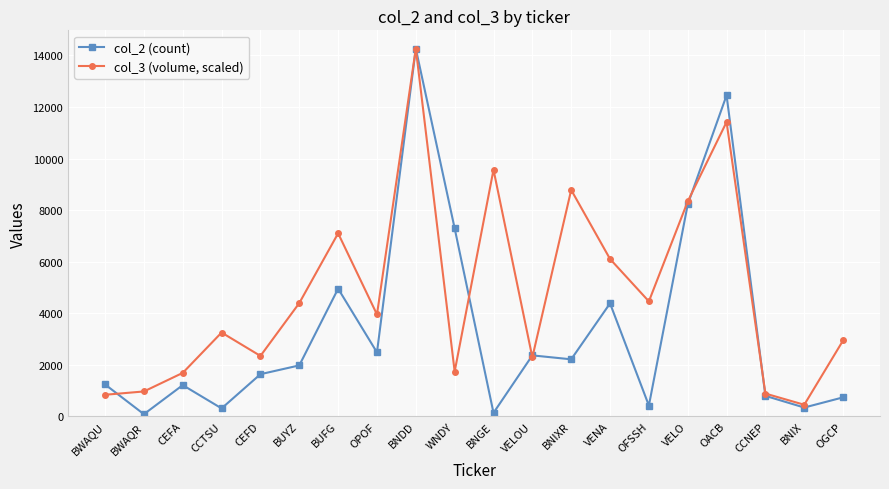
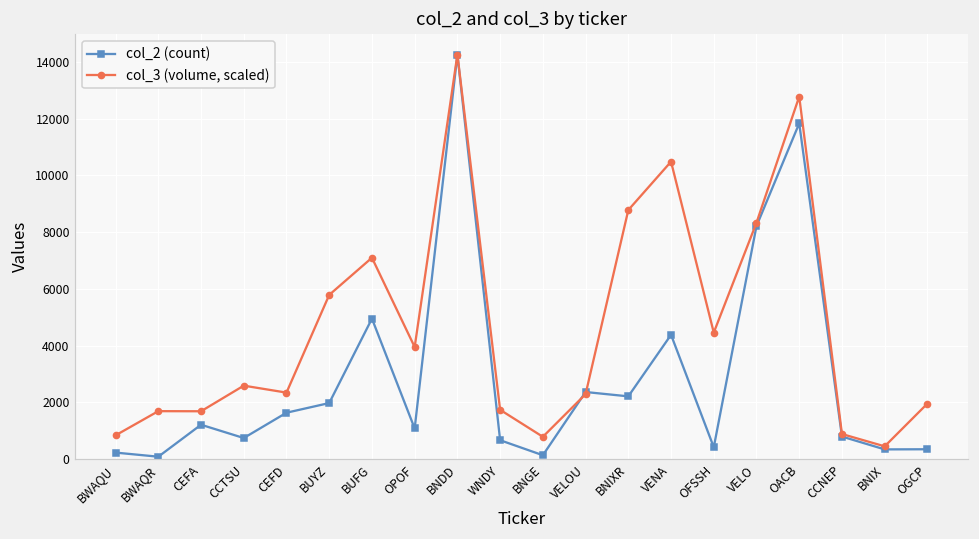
  {
    "col_2 (count)": {
-     "BWAQU": 1200,
+     "BWAQU": 200,
      "BWAQR": 100,
      "CEFA": 1200,
-     "CCTSU": 300,
+     "CCTSU": 700,
      "CEFD": 1600,
      "BUYZ": 2000,
      "BUFG": 4900,
-     "OPOF": 2500,
-     "WNDY": 7300,
+     "OPOF": 1100,
+     "WNDY": 700,
      "BNGE": 100,
      "BNIXR": 2200,
      "VENA": 4400,
      "OFSSH": 400,
      "VELO": 8200,
-     "OACB": 12500,
+     "OACB": 11800,
      "BNIX": 300,
-     "OGCP": 700
+     "OGCP": 300
    },
    "col_3 (volume, scaled)": {
      "BWAQU": 800,
-     "BWAQR": 1000,
+     "BWAQR": 1700,
      "CEFA": 1700,
-     "CCTSU": 3200,
+     "CCTSU": 2600,
      "CEFD": 2300,
-     "BUYZ": 4400,
+     "BUYZ": 5800,
      "BUFG": 7100,
      "OPOF": 3900,
      "WNDY": 1700,
-     "BNGE": 9600,
+     "BNGE": 800,
      "BNIXR": 8800,
-     "VENA": 6100,
+     "VENA": 10500,
      "OFSSH": 4500,
      "VELO": 8300,
-     "OACB": 11400,
+     "OACB": 12800,
      "BNIX": 400,
-     "OGCP": 2900
+     "OGCP": 2000
    }
  }
